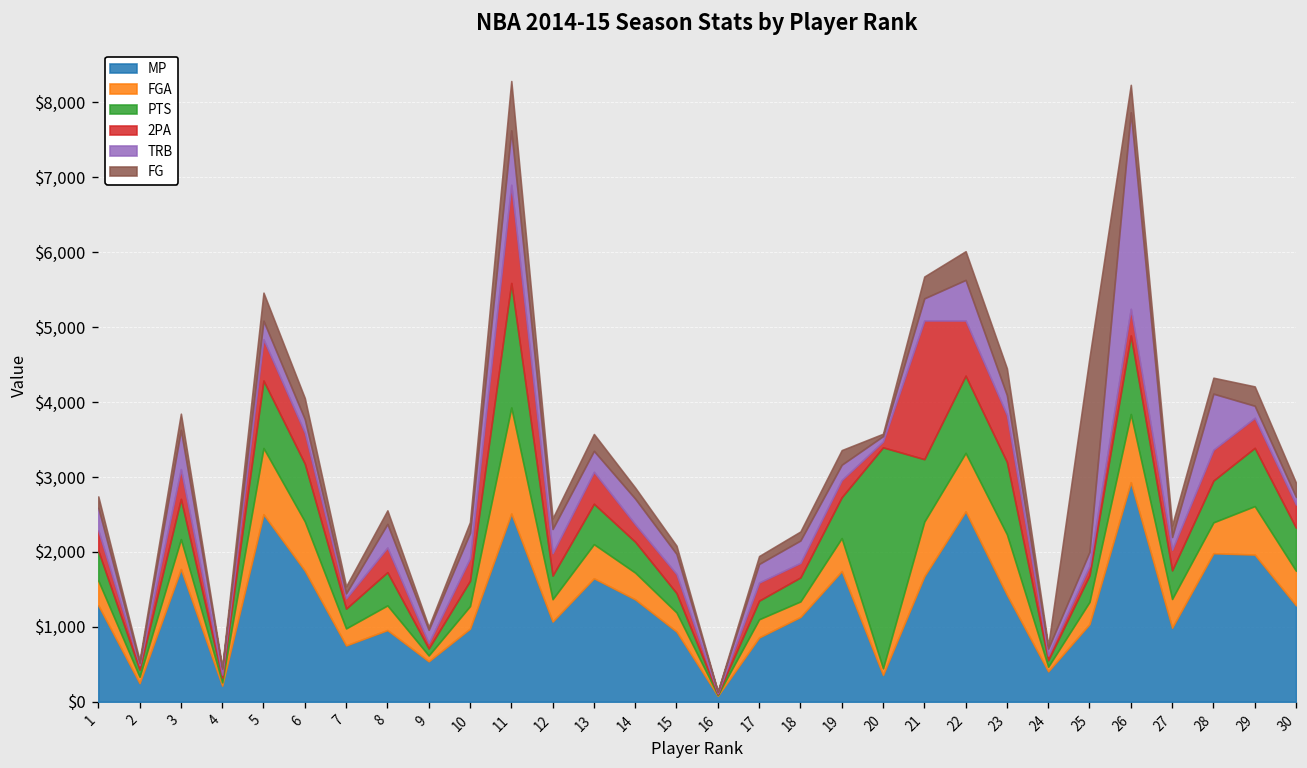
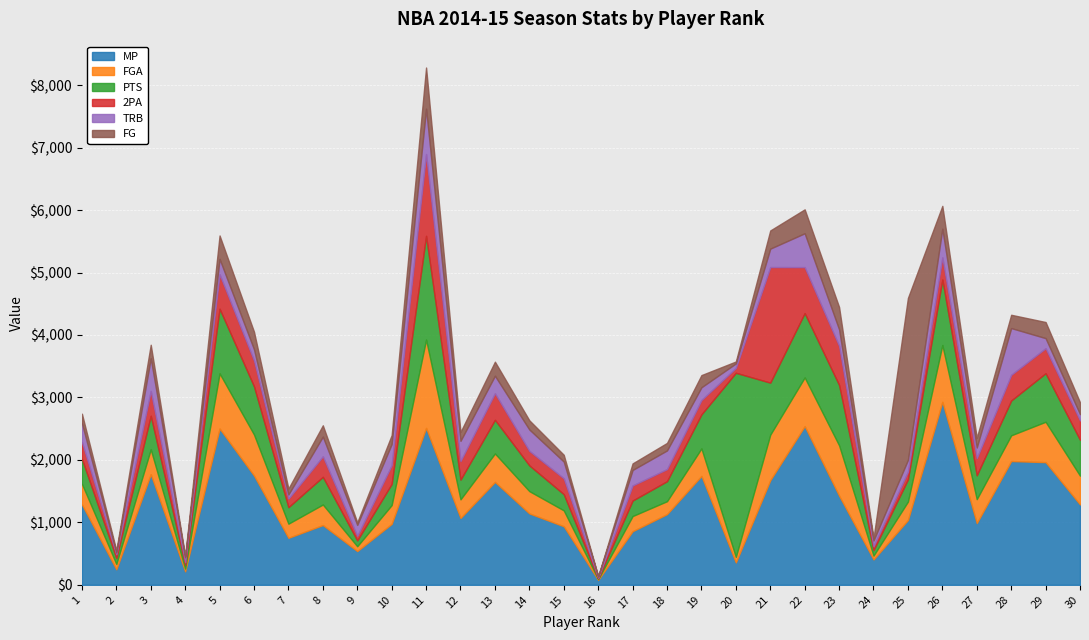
  {
    "MP": {
      "1": "$1,300",
      "2": "$200",
      "3": "$1,800",
      "4": "$200",
      "5": "$2,500",
      "6": "$1,800",
      "7": "$800",
      "8": "$1,000",
      "9": "$500",
      "10": "$1,000",
      "11": "$2,500",
      "12": "$1,100",
      "13": "$1,600",
-     "14": "$1,400",
+     "14": "$1,100",
      "15": "$900",
      "17": "$900",
      "18": "$1,100",
      "19": "$1,700",
      "20": "$400",
      "21": "$1,700",
      "22": "$2,500",
      "23": "$1,400",
      "24": "$400",
      "25": "$1,000",
      "26": "$2,900",
      "27": "$1,000",
      "28": "$2,000",
      "29": "$2,000",
      "30": "$1,300"
    },
    "FGA": {
      "1": "$300",
      "2": "$100",
      "3": "$400",
      "4": "$0",
      "5": "$900",
      "6": "$700",
      "7": "$200",
      "8": "$300",
      "9": "$100",
      "10": "$300",
      "11": "$1,400",
      "12": "$300",
      "13": "$500",
      "14": "$400",
      "15": "$300",
      "17": "$200",
      "18": "$200",
      "19": "$400",
      "20": "$100",
      "21": "$700",
      "22": "$800",
      "23": "$800",
      "24": "$100",
      "25": "$300",
      "26": "$900",
      "27": "$400",
      "28": "$400",
      "29": "$600",
      "30": "$500"
    },
    "PTS": {
      "1": "$400",
      "2": "$100",
      "3": "$500",
      "4": "$100",
-     "5": "$900",
+     "5": "$1,000",
      "6": "$800",
      "7": "$300",
      "8": "$400",
      "9": "$100",
      "10": "$300",
      "11": "$1,700",
      "12": "$300",
      "13": "$500",
      "14": "$400",
      "15": "$300",
      "17": "$200",
      "18": "$300",
      "19": "$500",
      "20": "$2,900",
      "21": "$800",
      "22": "$1,000",
      "23": "$1,000",
      "24": "$100",
      "25": "$400",
      "26": "$1,000",
      "27": "$400",
      "28": "$600",
      "29": "$800",
      "30": "$600"
    },
    "2PA": {
      "1": "$300",
      "3": "$400",
      "4": "$0",
      "5": "$600",
      "6": "$400",
      "7": "$100",
      "8": "$300",
      "9": "$100",
      "10": "$300",
      "11": "$1,300",
      "12": "$300",
      "13": "$400",
      "14": "$200",
      "15": "$300",
      "17": "$200",
      "18": "$200",
      "19": "$200",
      "20": "$100",
      "21": "$1,900",
      "22": "$700",
      "23": "$600",
      "24": "$100",
      "25": "$100",
      "26": "$400",
      "27": "$300",
      "28": "$400",
      "29": "$400",
      "30": "$300"
    },
    "TRB": {
      "1": "$300",
      "3": "$500",
      "5": "$200",
      "6": "$200",
      "7": "$100",
      "8": "$300",
      "10": "$300",
      "11": "$700",
      "12": "$300",
      "13": "$300",
      "14": "$300",
      "15": "$300",
      "17": "$200",
      "18": "$300",
      "19": "$200",
      "21": "$300",
      "22": "$500",
      "23": "$300",
      "25": "$200",
-     "26": "$2,600",
+     "26": "$500",
      "27": "$200",
      "28": "$700",
      "29": "$200",
      "30": "$100"
    },
    "FG": {
      "1": "$200",
      "3": "$200",
      "5": "$400",
      "6": "$300",
      "7": "$100",
      "8": "$200",
      "10": "$100",
      "11": "$700",
      "12": "$100",
      "13": "$200",
      "14": "$100",
      "15": "$100",
      "17": "$100",
      "18": "$100",
      "19": "$200",
      "21": "$300",
      "22": "$400",
      "23": "$400",
      "25": "$2,600",
      "26": "$400",
      "27": "$200",
      "28": "$200",
      "29": "$300",
      "30": "$200"
    }
  }
